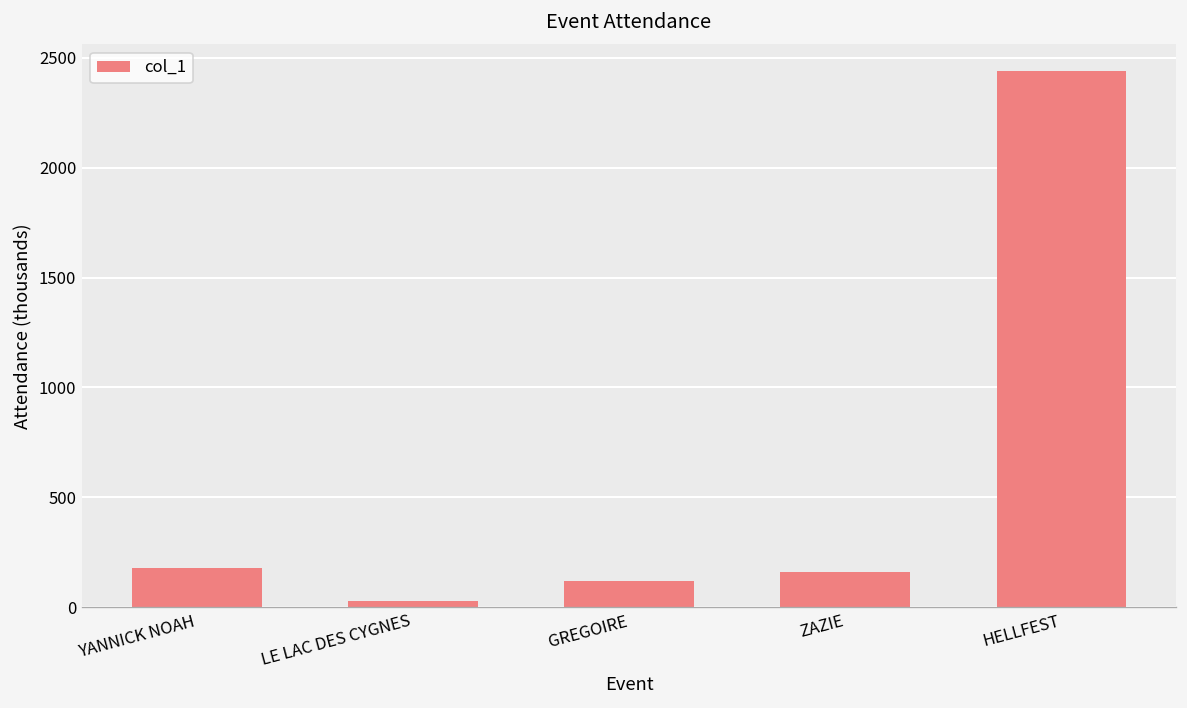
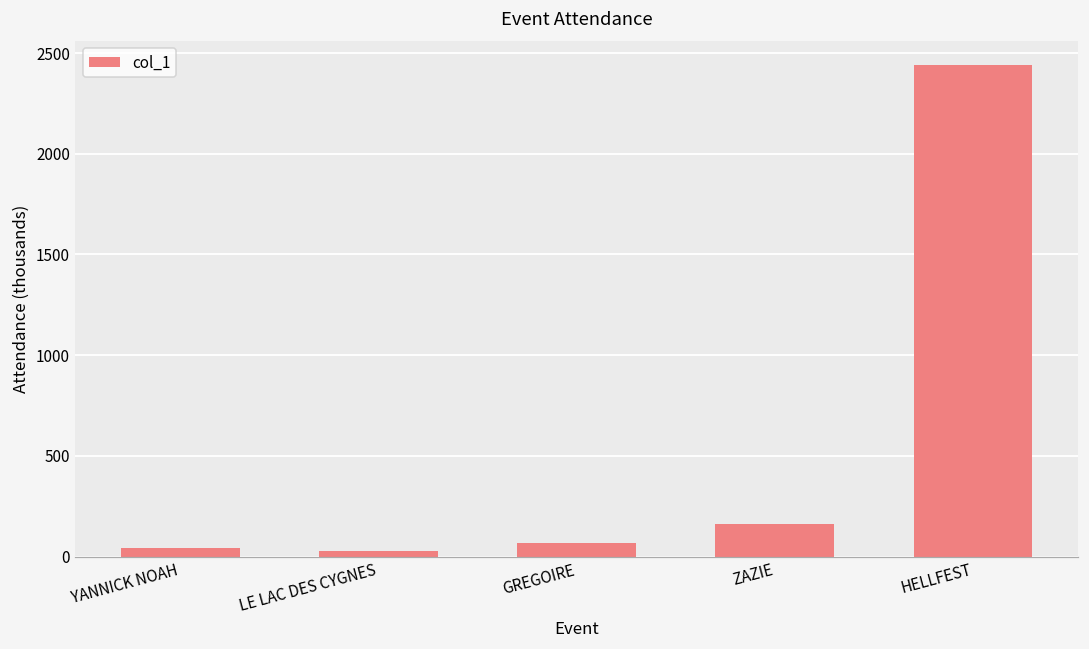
  {
-   "YANNICK NOAH": 180,
+   "YANNICK NOAH": 40,
    "LE LAC DES CYGNES": 30,
-   "GREGOIRE": 120,
+   "GREGOIRE": 70,
    "ZAZIE": 160,
    "HELLFEST": 2440
  }
